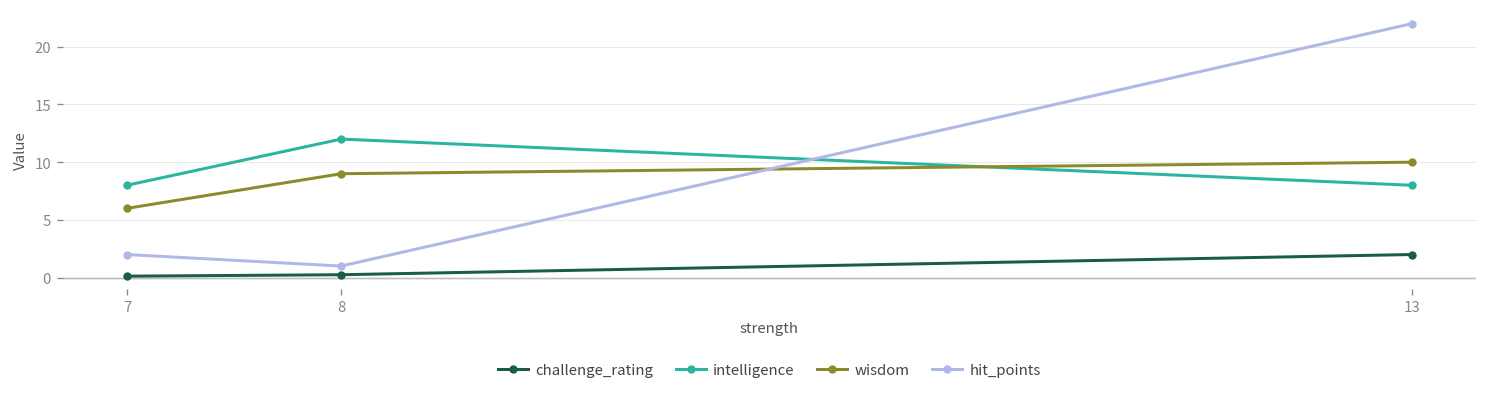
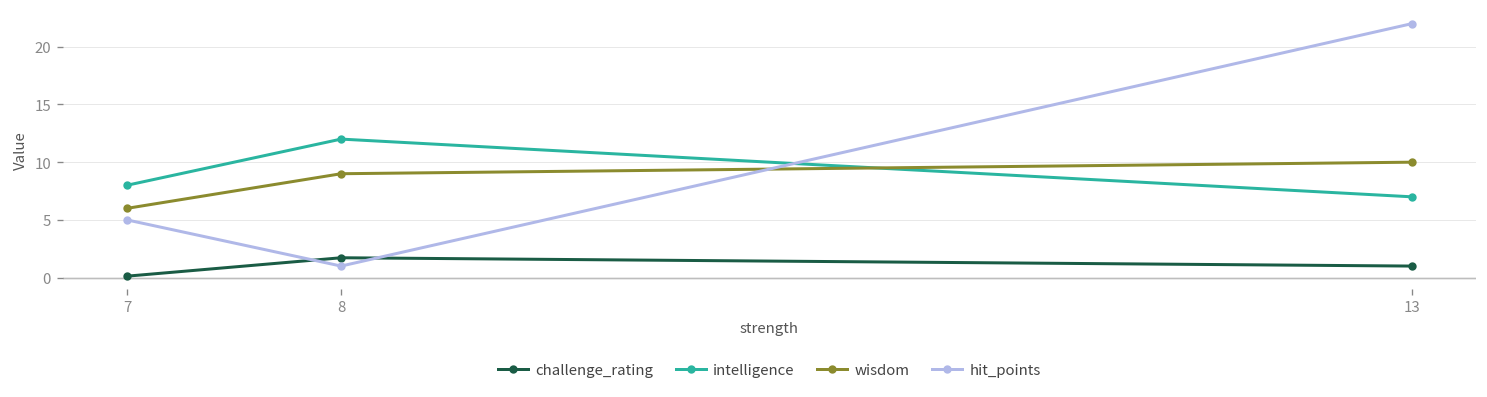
  {
    "challenge_rating": {
      "7": 0,
-     "8": 0,
-     "13": 2
+     "8": 2,
+     "13": 1
    },
    "intelligence": {
      "7": 8,
      "8": 12,
-     "13": 8
+     "13": 7
    },
    "wisdom": {
      "7": 6,
      "8": 9,
      "13": 10
    },
    "hit_points": {
-     "7": 2,
+     "7": 5,
      "8": 1,
      "13": 22
    }
  }
